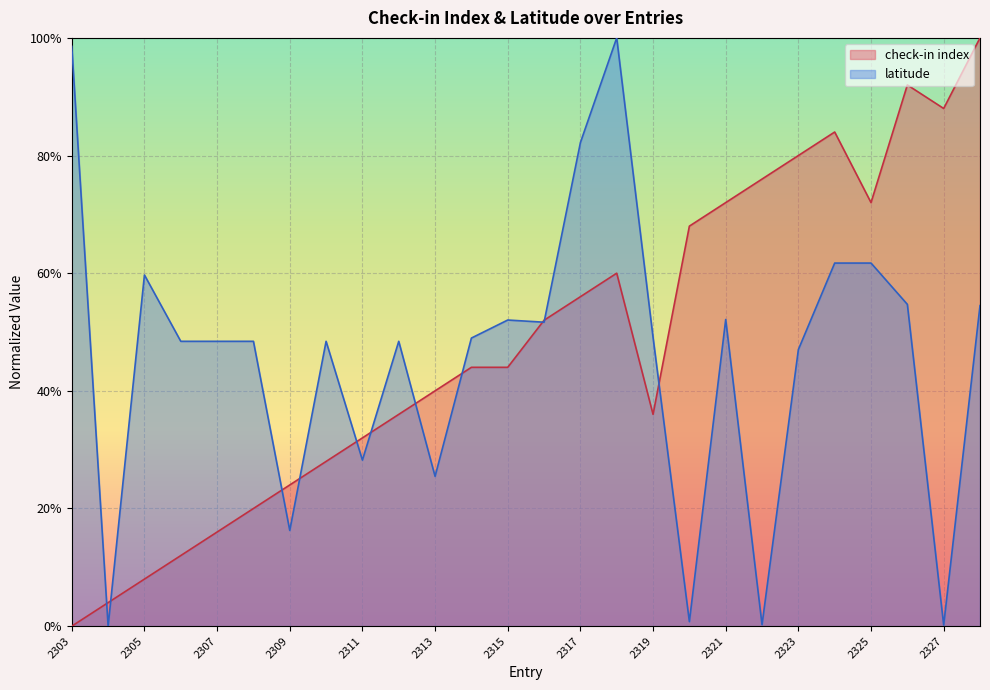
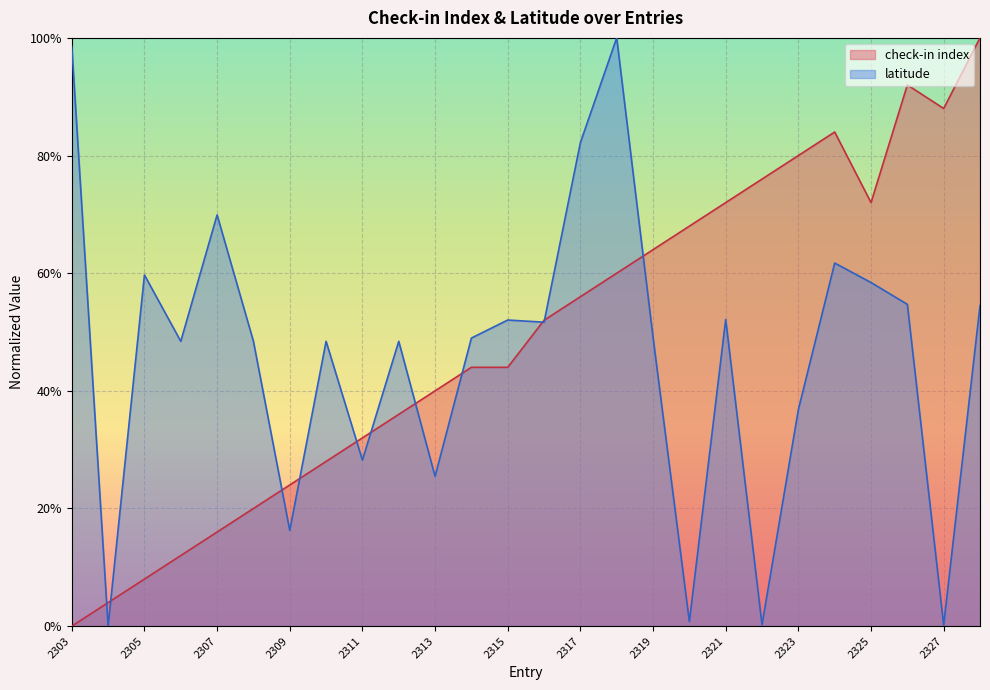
  {
    "check-in index": {
      "2303": "0%",
      "2305": "8%",
      "2307": "16%",
      "2309": "24%",
      "2311": "32%",
      "2313": "40%",
      "2315": "44%",
      "2317": "56%",
-     "2319": "36%",
+     "2319": "64%",
      "2321": "72%",
      "2323": "80%",
      "2325": "72%",
      "2327": "88%"
    },
    "latitude": {
      "2303": "99%",
      "2305": "60%",
-     "2307": "48%",
+     "2307": "70%",
      "2309": "16%",
      "2311": "28%",
      "2313": "25%",
      "2315": "52%",
      "2317": "82%",
      "2319": "49%",
      "2321": "52%",
-     "2323": "47%",
-     "2325": "62%",
+     "2323": "37%",
+     "2325": "58%",
      "2327": "0%"
    }
  }
